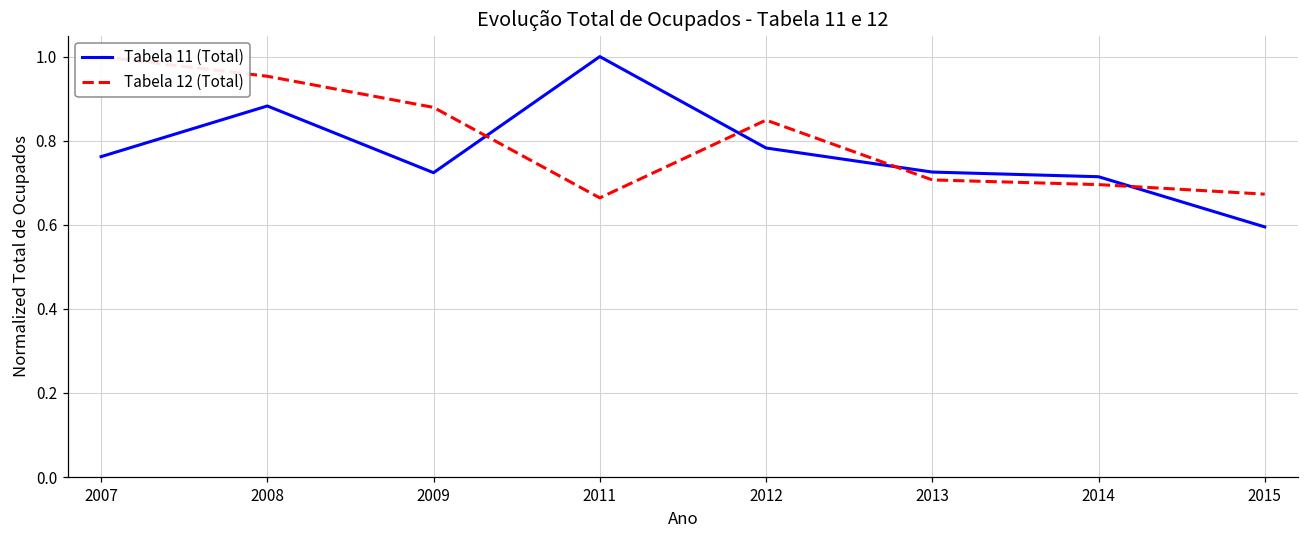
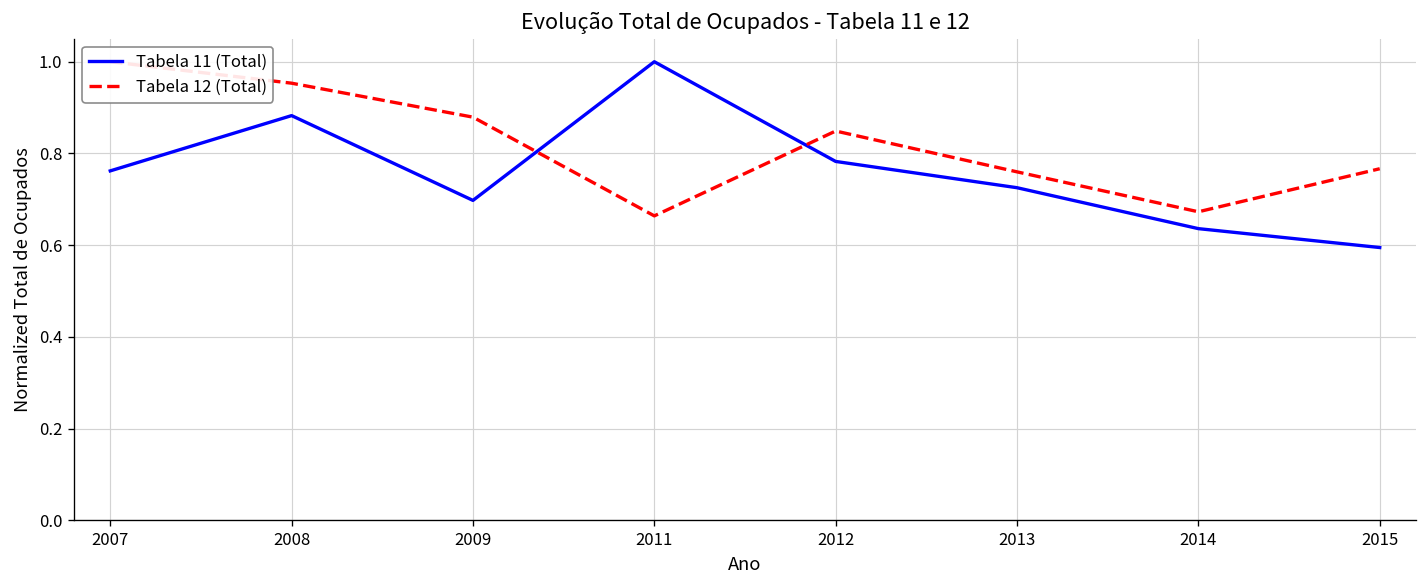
  {
    "Tabela 11 (Total)": {
      "2007": 0.76,
      "2008": 0.88,
-     "2009": 0.72,
+     "2009": 0.70,
      "2011": 1.00,
      "2012": 0.78,
      "2013": 0.73,
-     "2014": 0.71,
+     "2014": 0.64,
      "2015": 0.59
    },
    "Tabela 12 (Total)": {
      "2008": 0.95,
      "2009": 0.88,
      "2011": 0.66,
      "2012": 0.85,
-     "2013": 0.71,
-     "2014": 0.70,
-     "2015": 0.67
+     "2013": 0.76,
+     "2014": 0.67,
+     "2015": 0.77
    }
  }
